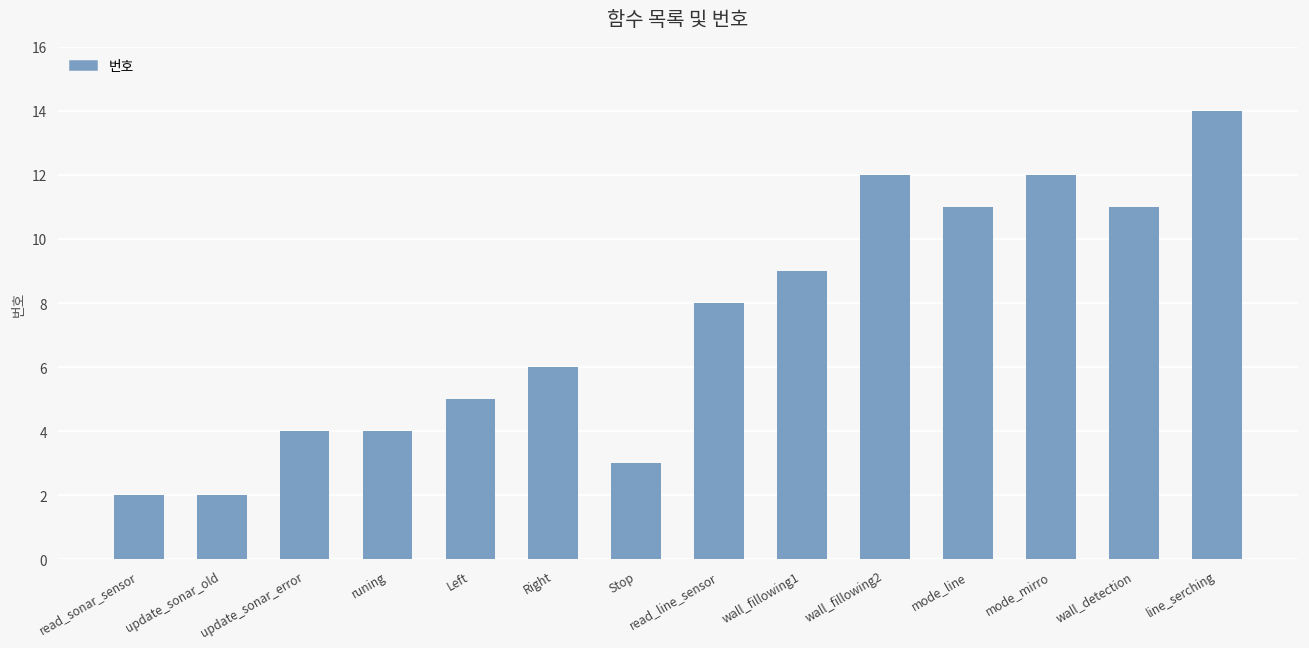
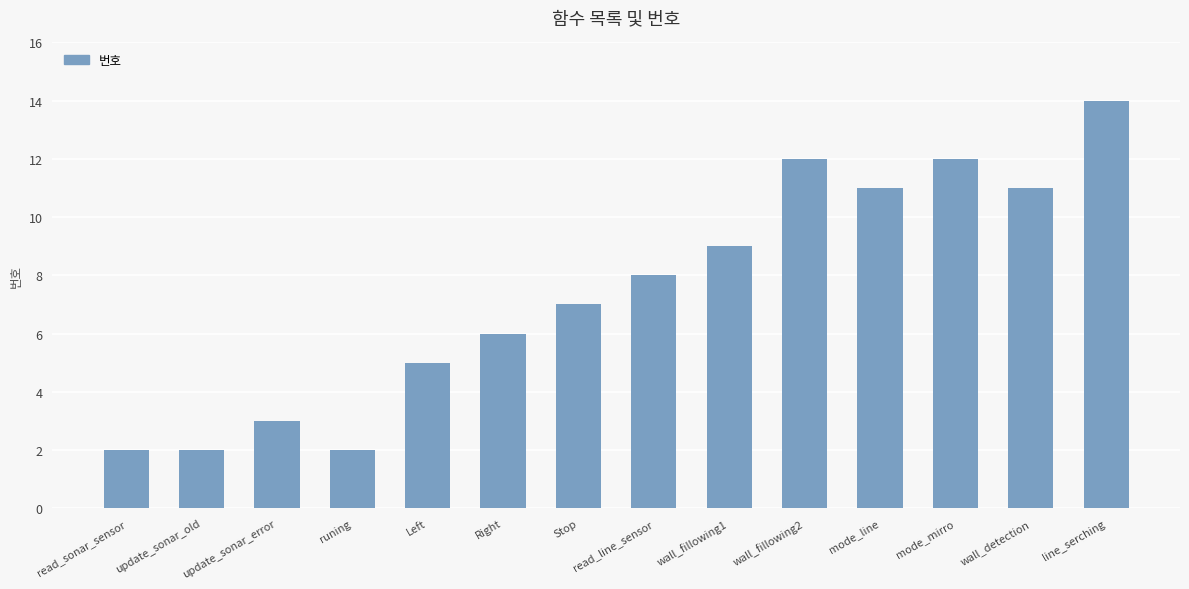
  {
    "read_sonar_sensor": 2,
    "update_sonar_old": 2,
-   "update_sonar_error": 4,
-   "runing": 4,
+   "update_sonar_error": 3,
+   "runing": 2,
    "Left": 5,
    "Right": 6,
-   "Stop": 3,
+   "Stop": 7,
    "read_line_sensor": 8,
    "wall_fillowing1": 9,
    "wall_fillowing2": 12,
    "mode_line": 11,
    "mode_mirro": 12,
    "wall_detection": 11,
    "line_serching": 14
  }
